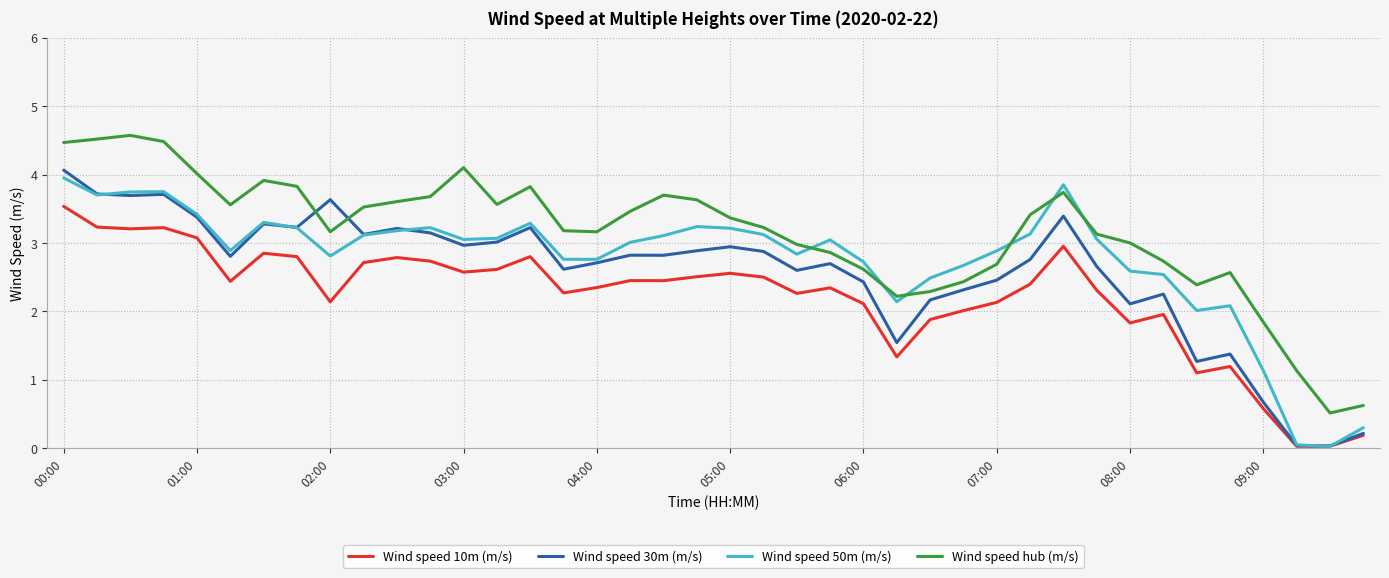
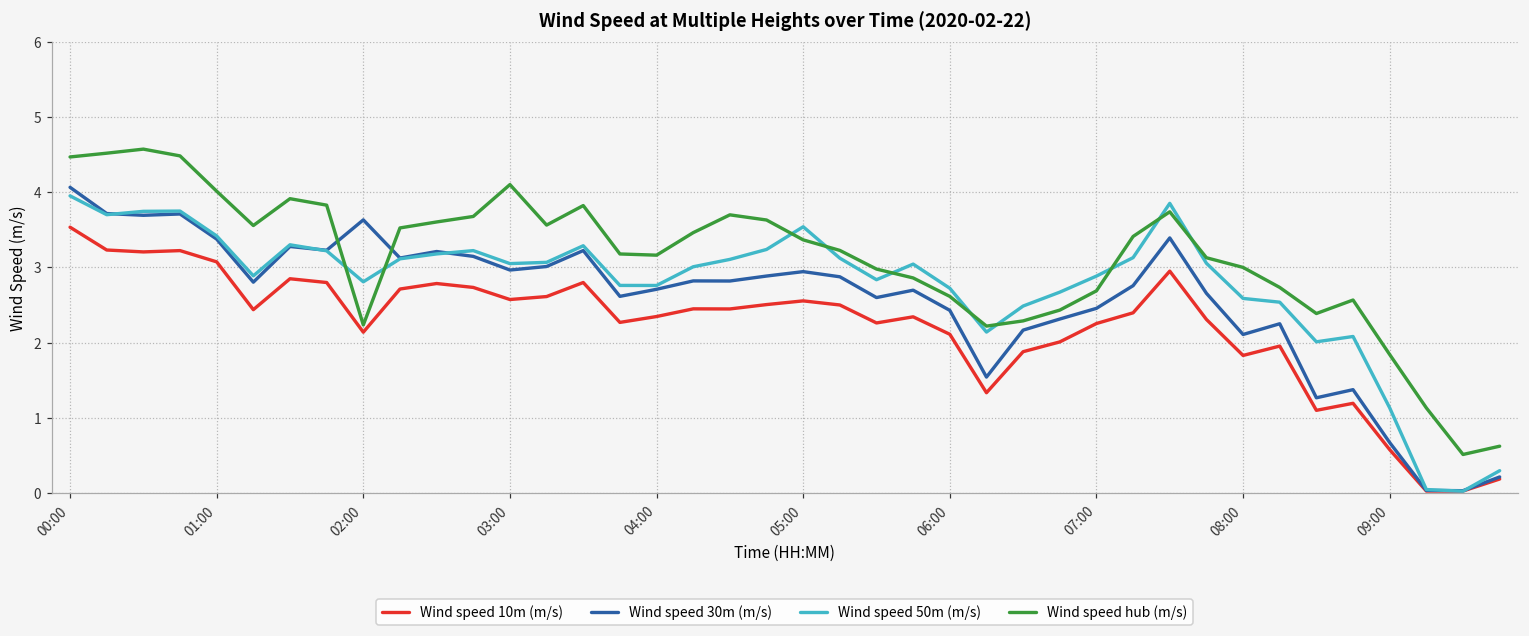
  {
    "Wind speed 10m (m/s)": {
      "00:00": 3.5,
      "01:00": 3.1,
      "02:00": 2.1,
      "03:00": 2.6,
      "04:00": 2.3,
      "05:00": 2.6,
      "06:00": 2.1,
-     "07:00": 2.1,
+     "07:00": 2.3,
      "08:00": 1.8,
      "09:00": 0.6
    },
    "Wind speed 30m (m/s)": {
      "00:00": 4.1,
      "01:00": 3.4,
      "02:00": 3.6,
      "03:00": 3.0,
      "04:00": 2.7,
      "05:00": 2.9,
      "06:00": 2.4,
      "07:00": 2.5,
      "08:00": 2.1,
      "09:00": 0.7
    },
    "Wind speed 50m (m/s)": {
      "00:00": 4.0,
      "01:00": 3.4,
      "02:00": 2.8,
      "03:00": 3.1,
      "04:00": 2.8,
-     "05:00": 3.2,
+     "05:00": 3.5,
      "06:00": 2.7,
      "07:00": 2.9,
      "08:00": 2.6,
      "09:00": 1.1
    },
    "Wind speed hub (m/s)": {
      "00:00": 4.5,
      "01:00": 4.0,
-     "02:00": 3.2,
+     "02:00": 2.2,
      "03:00": 4.1,
      "04:00": 3.2,
      "05:00": 3.4,
      "06:00": 2.6,
      "07:00": 2.7,
      "08:00": 3.0,
      "09:00": 1.8
    }
  }
